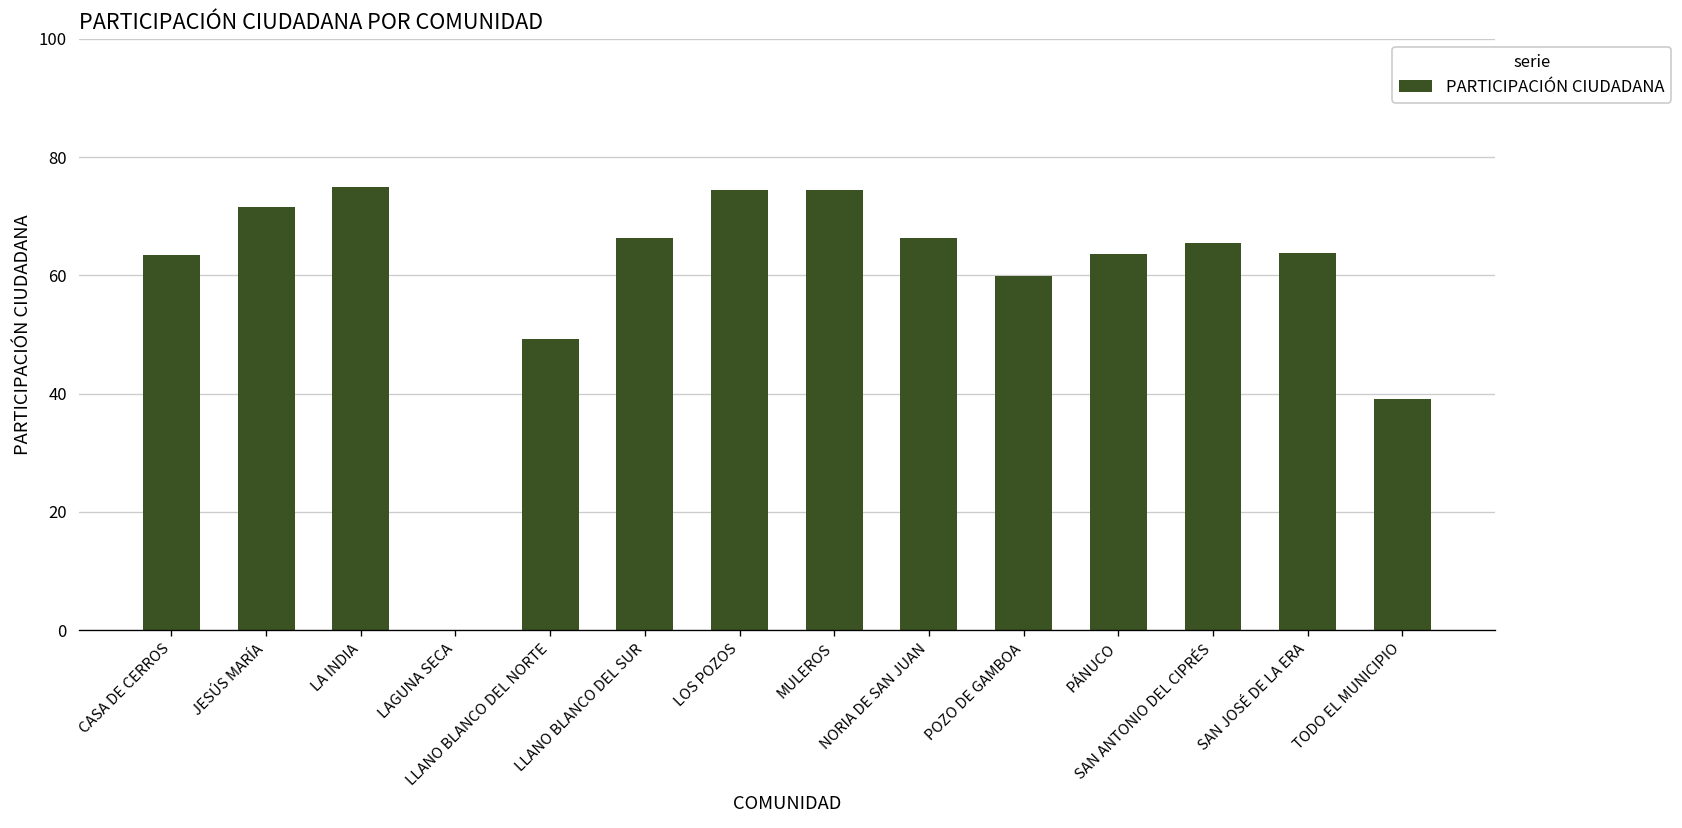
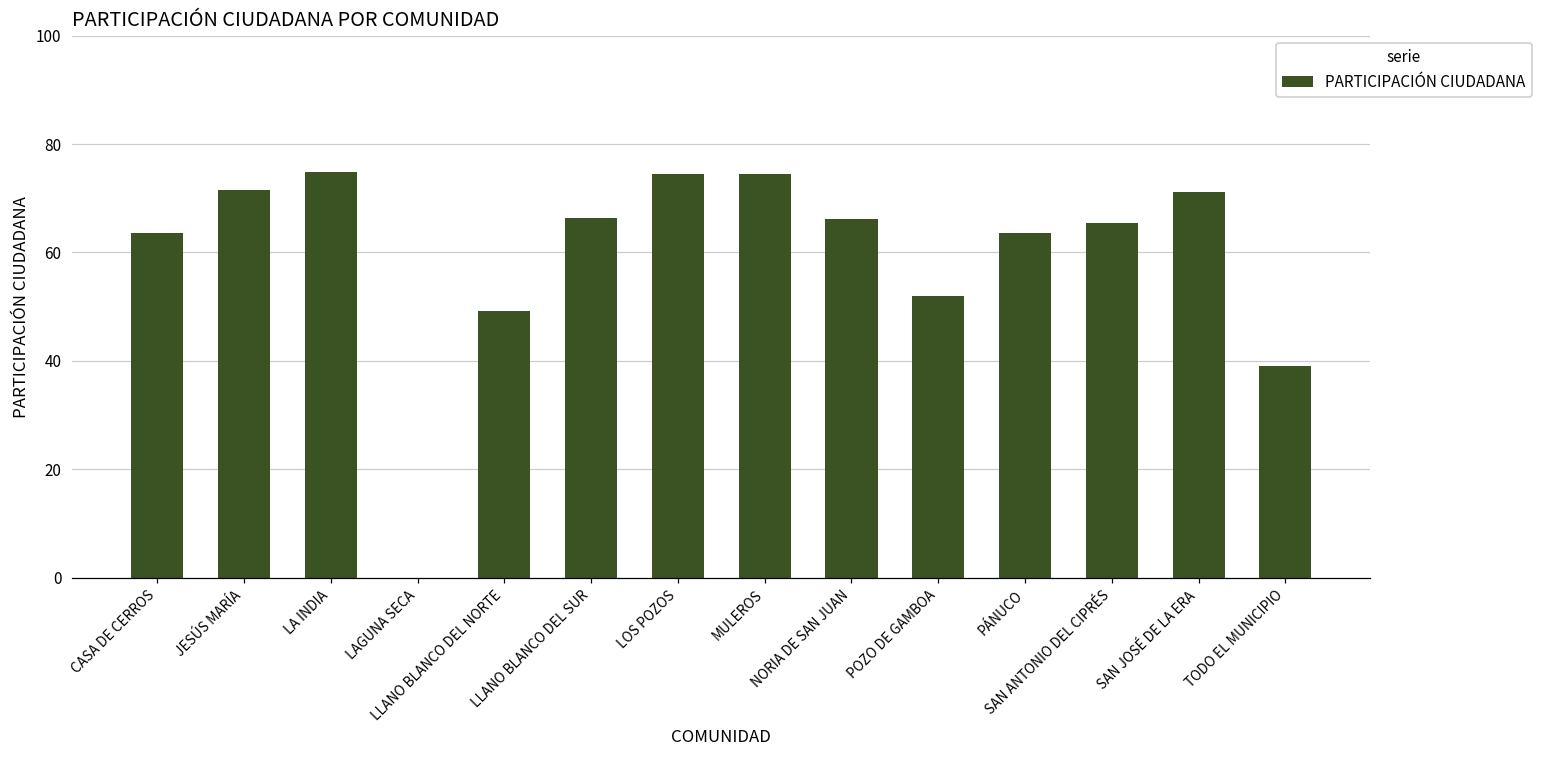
  {
    "CASA DE CERROS": 63,
    "JESÚS MARÍA": 72,
    "LA INDIA": 75,
    "LAGUNA SECA": 0,
    "LLANO BLANCO DEL NORTE": 49,
    "LLANO BLANCO DEL SUR": 66,
    "LOS POZOS": 74,
    "MULEROS": 74,
    "NORIA DE SAN JUAN": 66,
-   "POZO DE GAMBOA": 60,
+   "POZO DE GAMBOA": 52,
    "PÁNUCO": 64,
    "SAN ANTONIO DEL CIPRÉS": 65,
-   "SAN JOSÉ DE LA ERA": 64,
+   "SAN JOSÉ DE LA ERA": 71,
    "TODO EL MUNICIPIO": 39
  }
